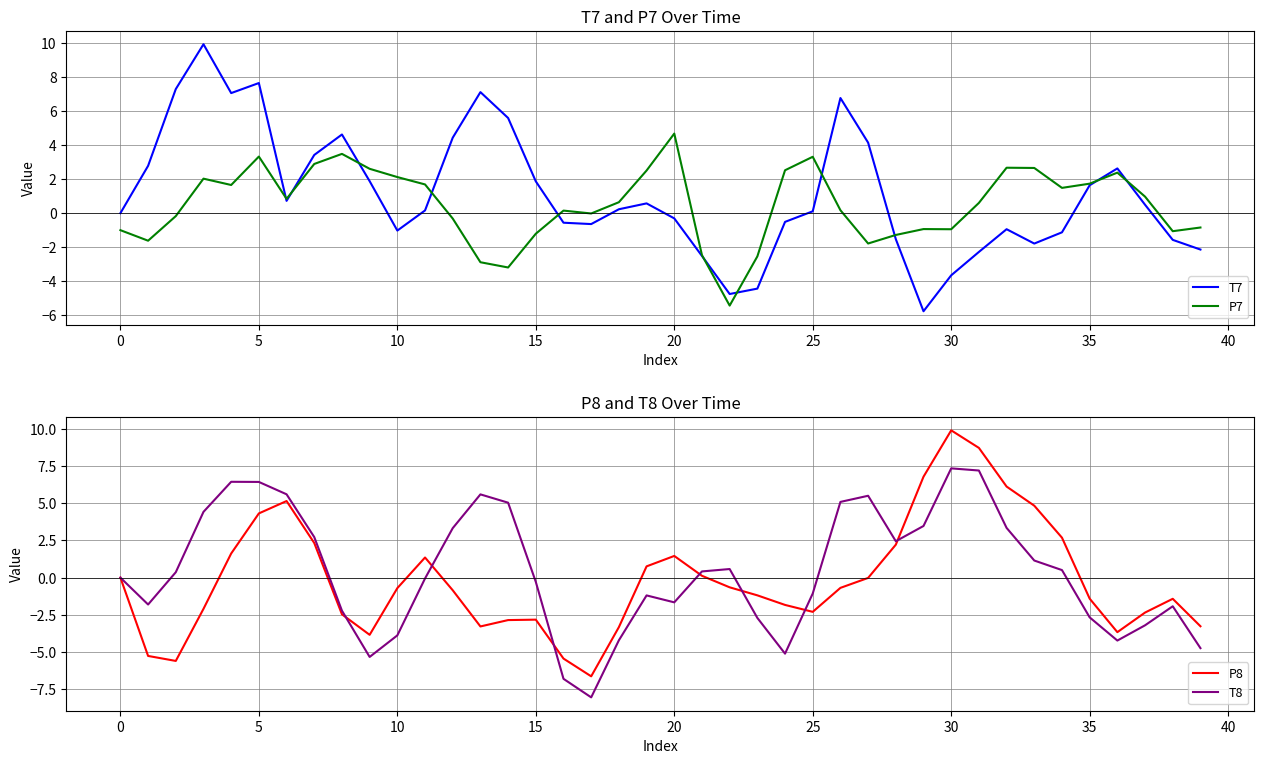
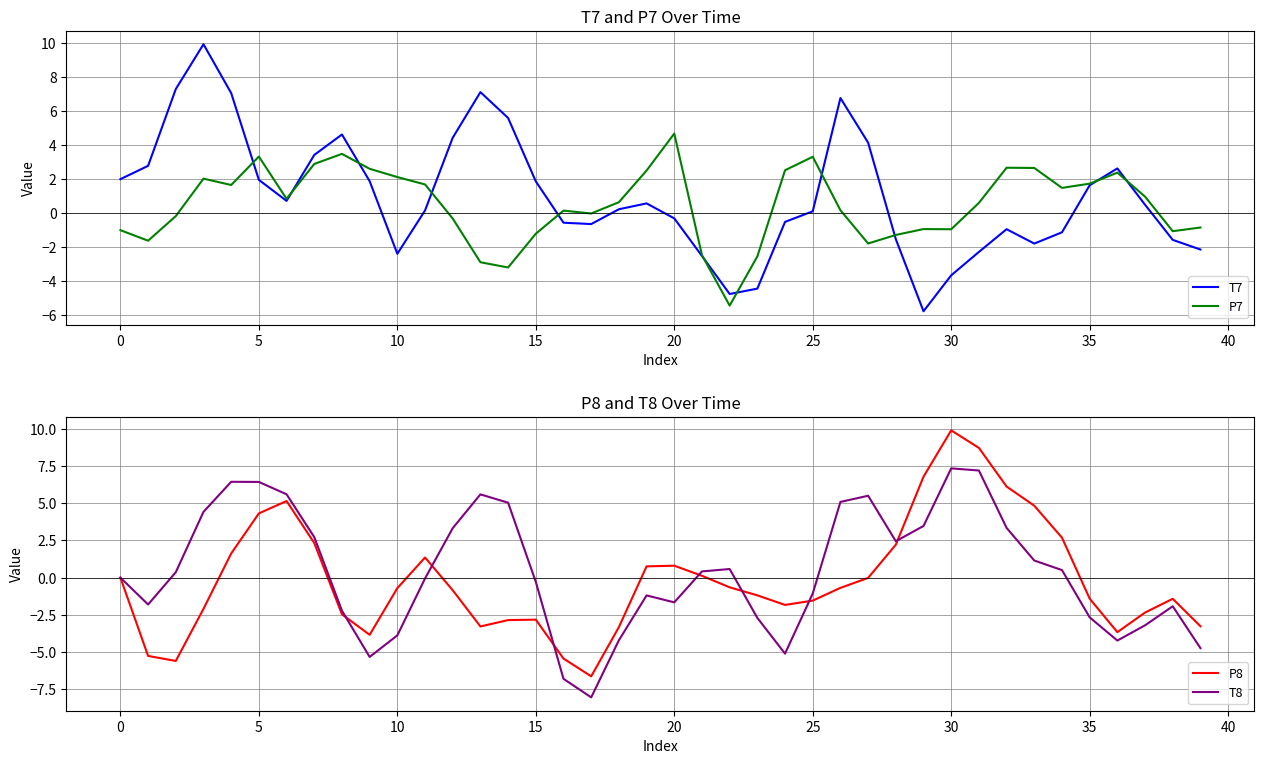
  {
    "T7 and P7 Over Time": {
      "T7": {
-       "0": 0,
-       "5": 7.7,
-       "10": -1.0,
+       "0": 2,
+       "5": 2.0,
+       "10": -2.4,
        "15": 1.9,
        "20": -0.3,
        "25": 0.1,
        "30": -3.7
      },
      "P7": {
        "0": -1.0,
        "5": 3.3,
        "10": 2.1,
        "15": -1.2,
        "20": 4.7,
        "25": 3.3,
        "30": -0.9
      }
    },
    "P8 and T8 Over Time": {
      "P8": {
        "5": 4.3,
        "10": -0.7,
        "15": -2.8,
-       "20": 1.5,
-       "25": -2.3,
+       "20": 0.8,
+       "25": -1.5,
        "30": 9.9,
        "35": -1.4
      },
      "T8": {
        "5": 6.4,
        "10": -3.9,
        "15": -0.3,
        "20": -1.7,
        "25": -1.1,
        "30": 7.3,
        "35": -2.7
      }
    }
  }
